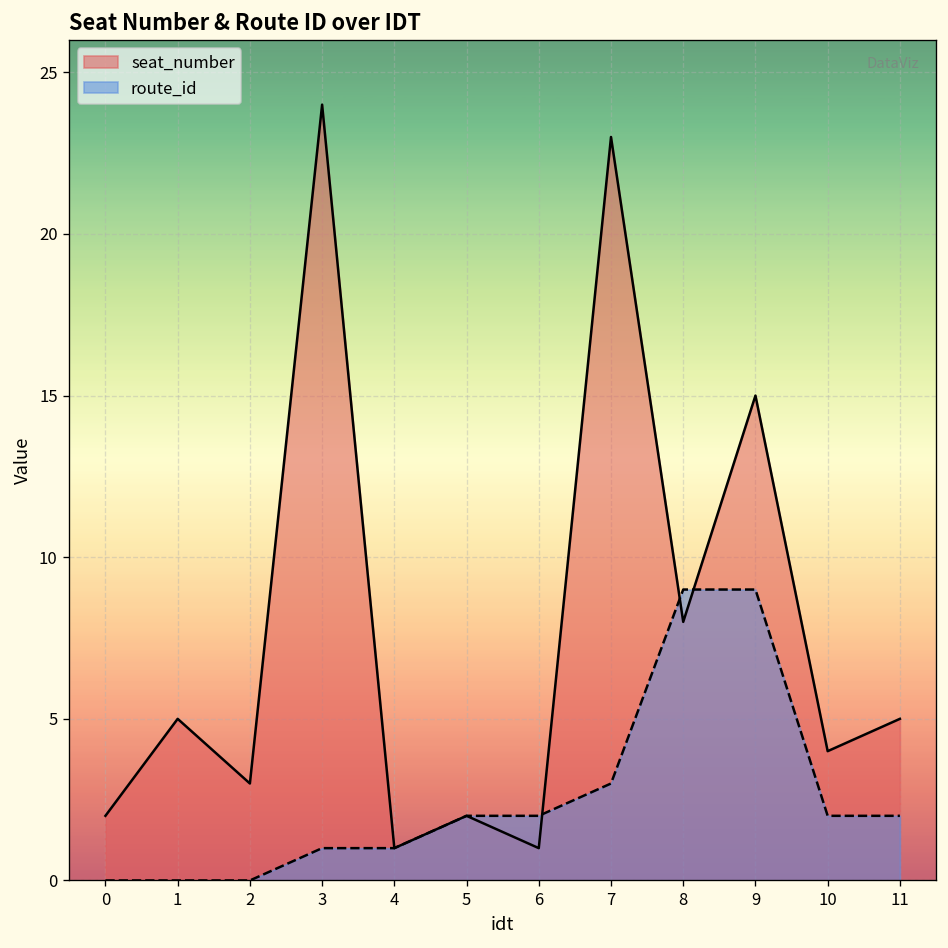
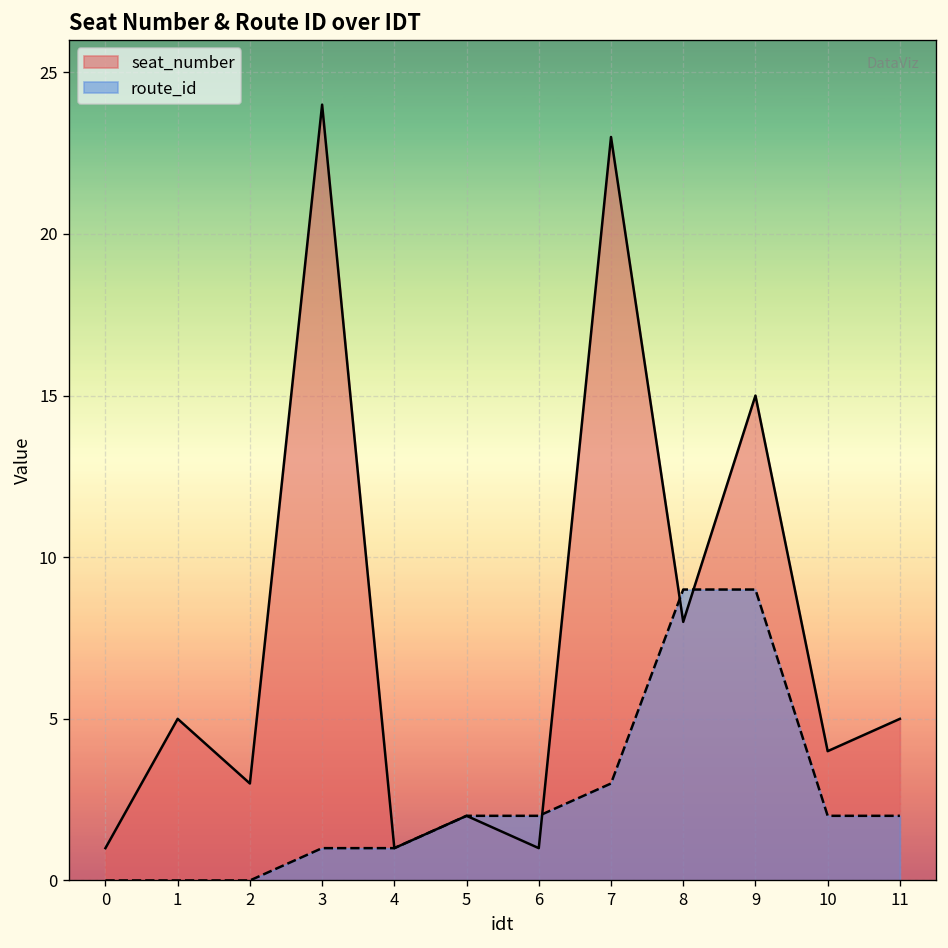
  {
    "seat_number": {
-     "0": 2,
+     "0": 1,
      "1": 5,
      "2": 3,
      "3": 24,
      "6": 1,
      "7": 23,
      "8": 8,
      "9": 15,
      "10": 4,
      "11": 5
    },
    "route_id": {
      "0": 0,
      "1": 0,
      "2": 0,
      "3": 1,
      "6": 2,
      "7": 3,
      "8": 9,
      "9": 9,
      "10": 2,
      "11": 2
    }
  }
